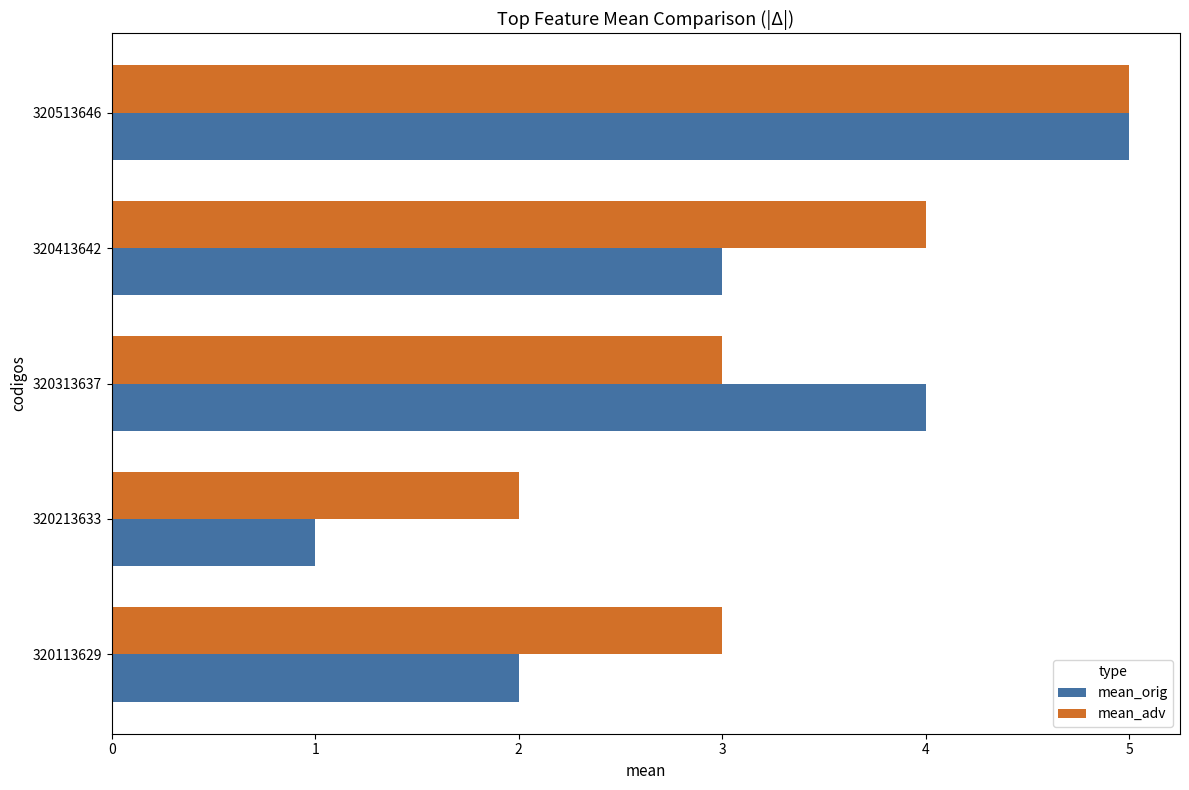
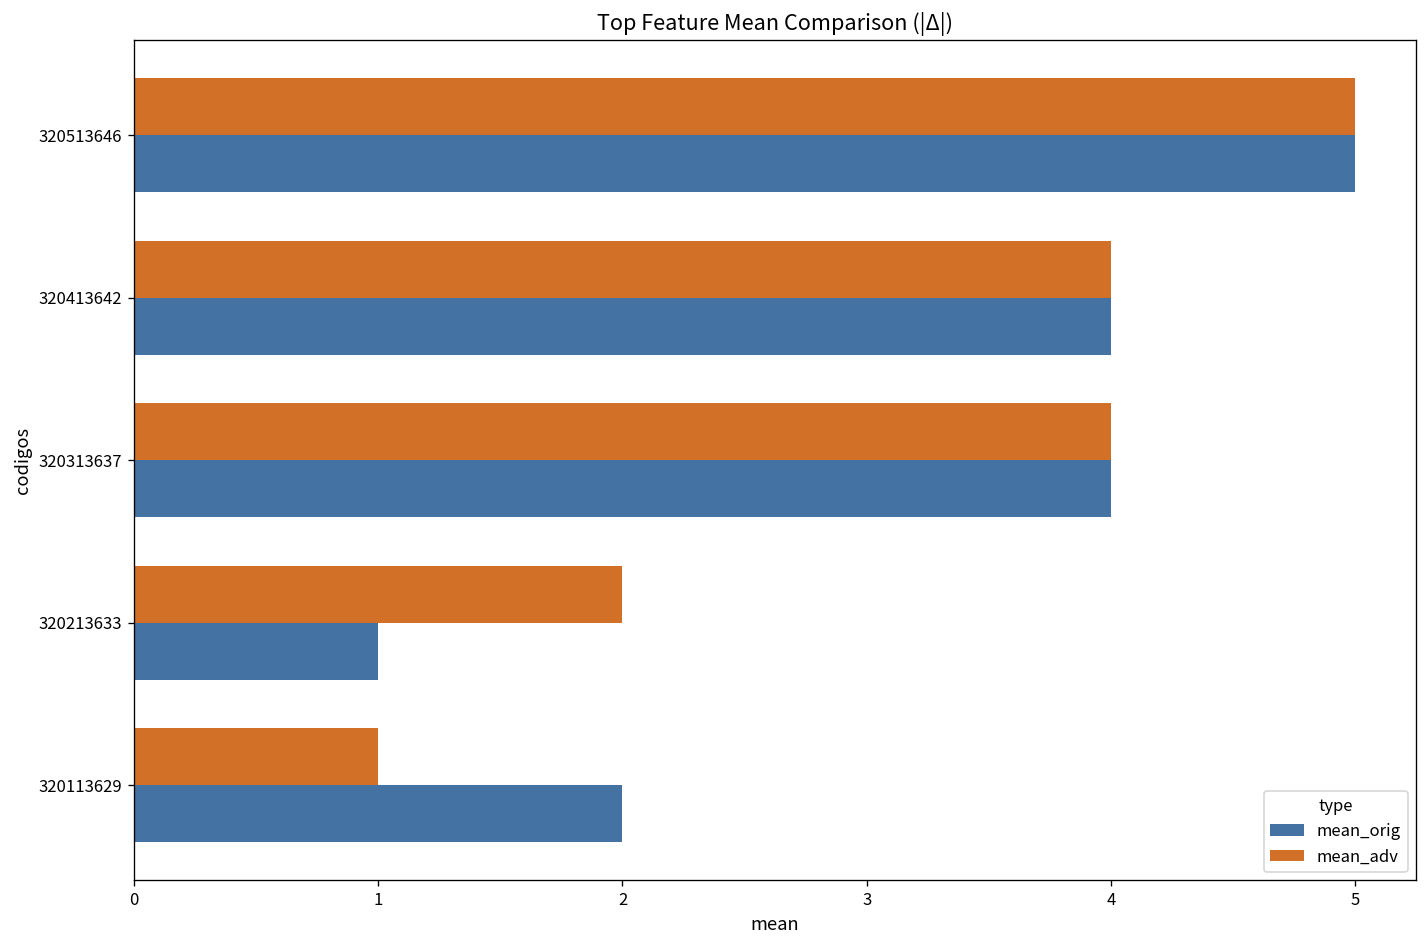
  {
    "mean_orig": {
      "320513646": 5,
-     "320413642": 3,
+     "320413642": 4,
      "320313637": 4,
      "320213633": 1,
      "320113629": 2
    },
    "mean_adv": {
      "320513646": 5,
      "320413642": 4,
-     "320313637": 3,
+     "320313637": 4,
      "320213633": 2,
-     "320113629": 3
+     "320113629": 1
    }
  }
